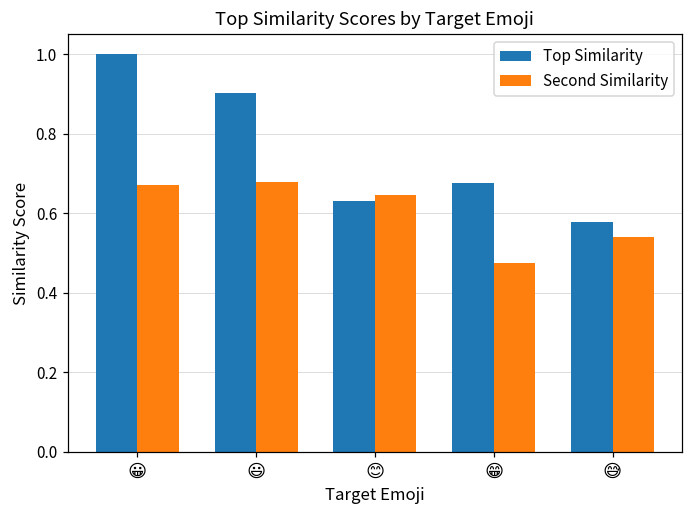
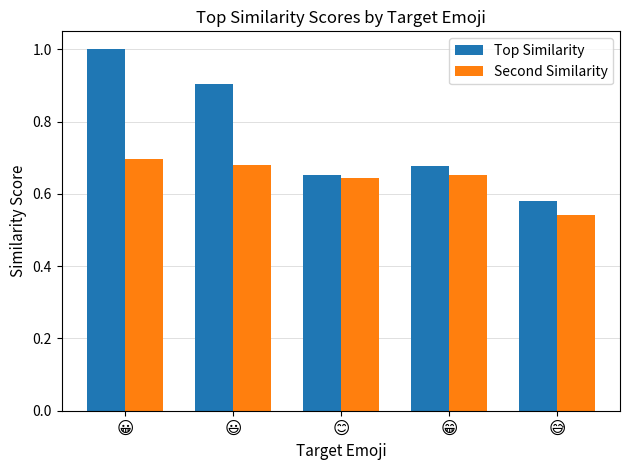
  {
    "Top Similarity": {
      "😀": 1.00,
      "😃": 0.90,
-     "😊": 0.63,
+     "😊": 0.65,
      "😁": 0.68,
      "😅": 0.58
    },
    "Second Similarity": {
-     "😀": 0.67,
+     "😀": 0.70,
      "😃": 0.68,
      "😊": 0.65,
-     "😁": 0.48,
+     "😁": 0.65,
      "😅": 0.54
    }
  }
